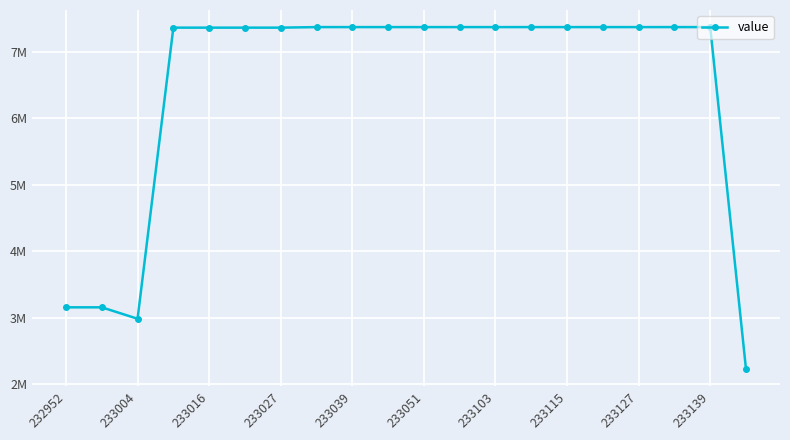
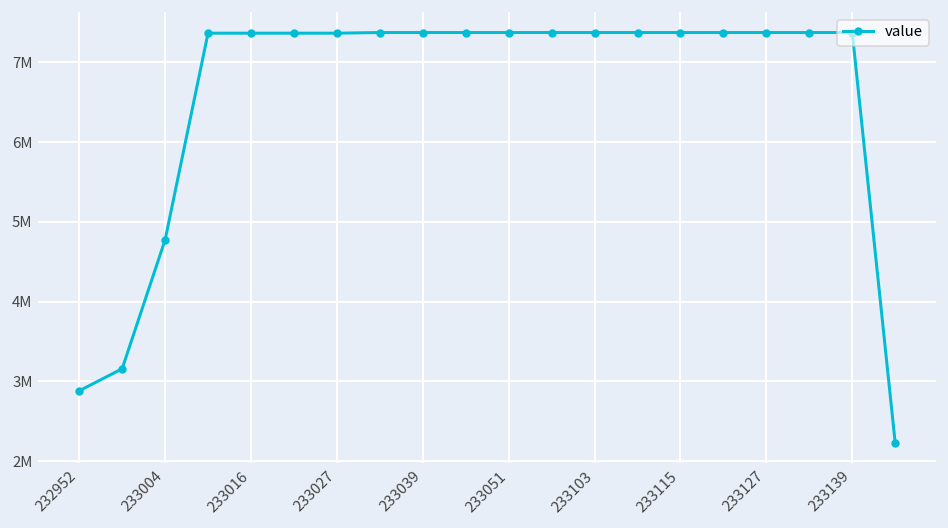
  {
-   "232952": 3200000,
-   "233004": 3000000,
+   "232952": 2900000,
+   "233004": 4800000,
    "233016": 7400000,
    "233027": 7400000,
    "233039": 7400000,
    "233051": 7400000,
    "233103": 7400000,
    "233115": 7400000,
    "233127": 7400000
  }
